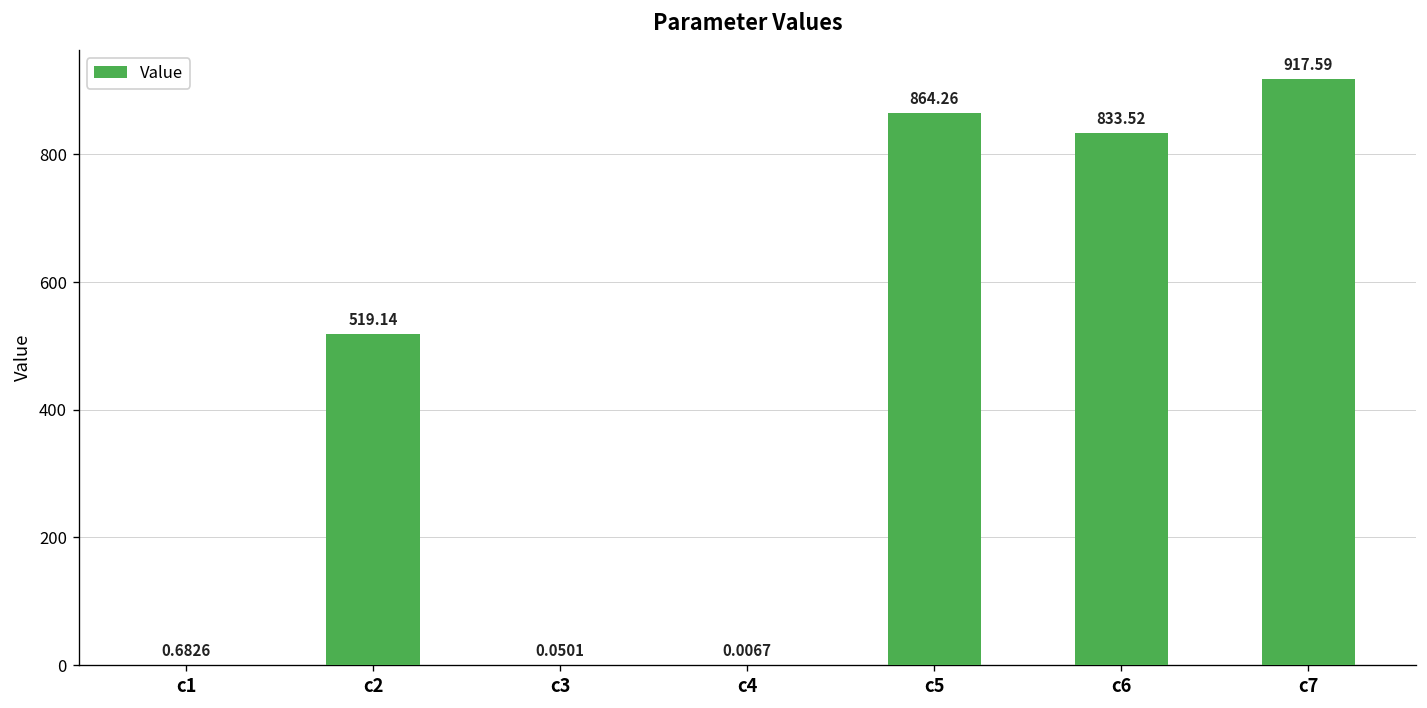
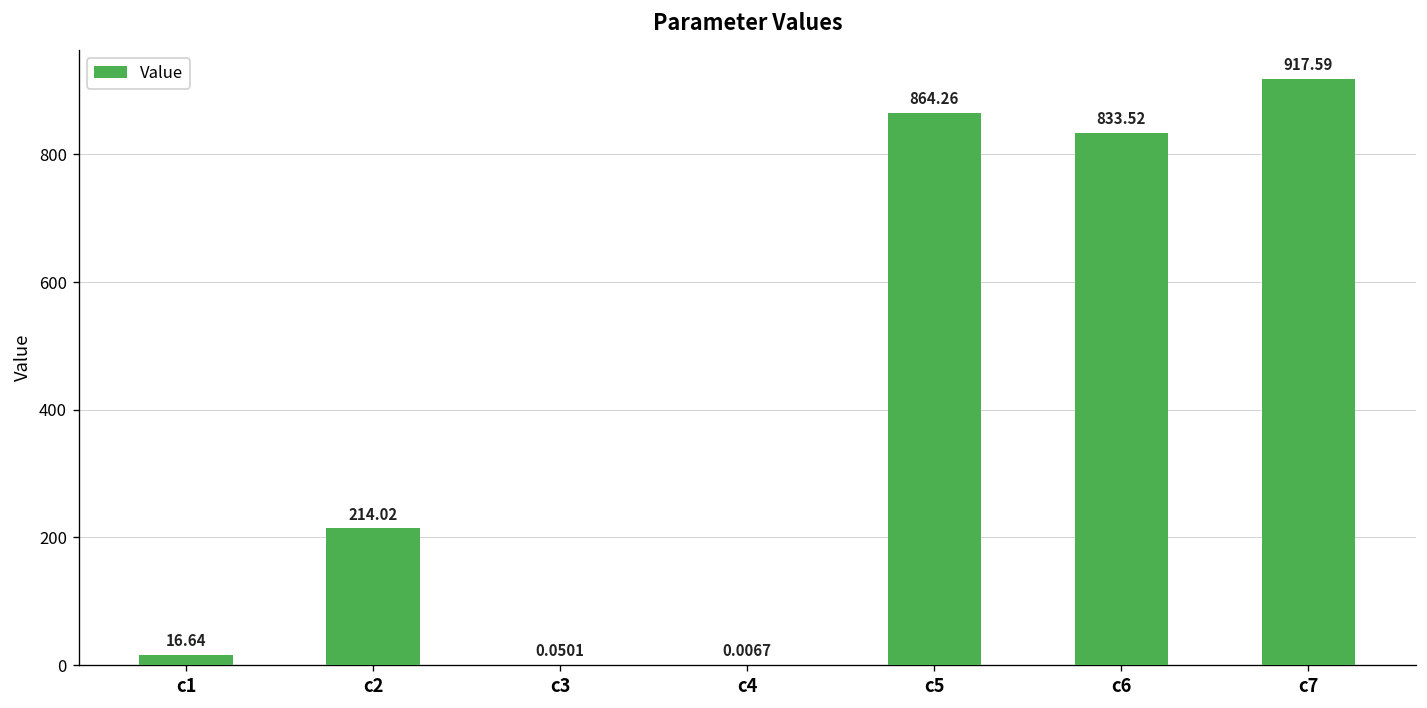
  {
-   "c1": 0.6826,
-   "c2": 519.14,
+   "c1": 16.64,
+   "c2": 214.02,
    "c3": 0.0501,
    "c4": 0.0067,
    "c5": 864.26,
    "c6": 833.52,
    "c7": 917.59
  }
